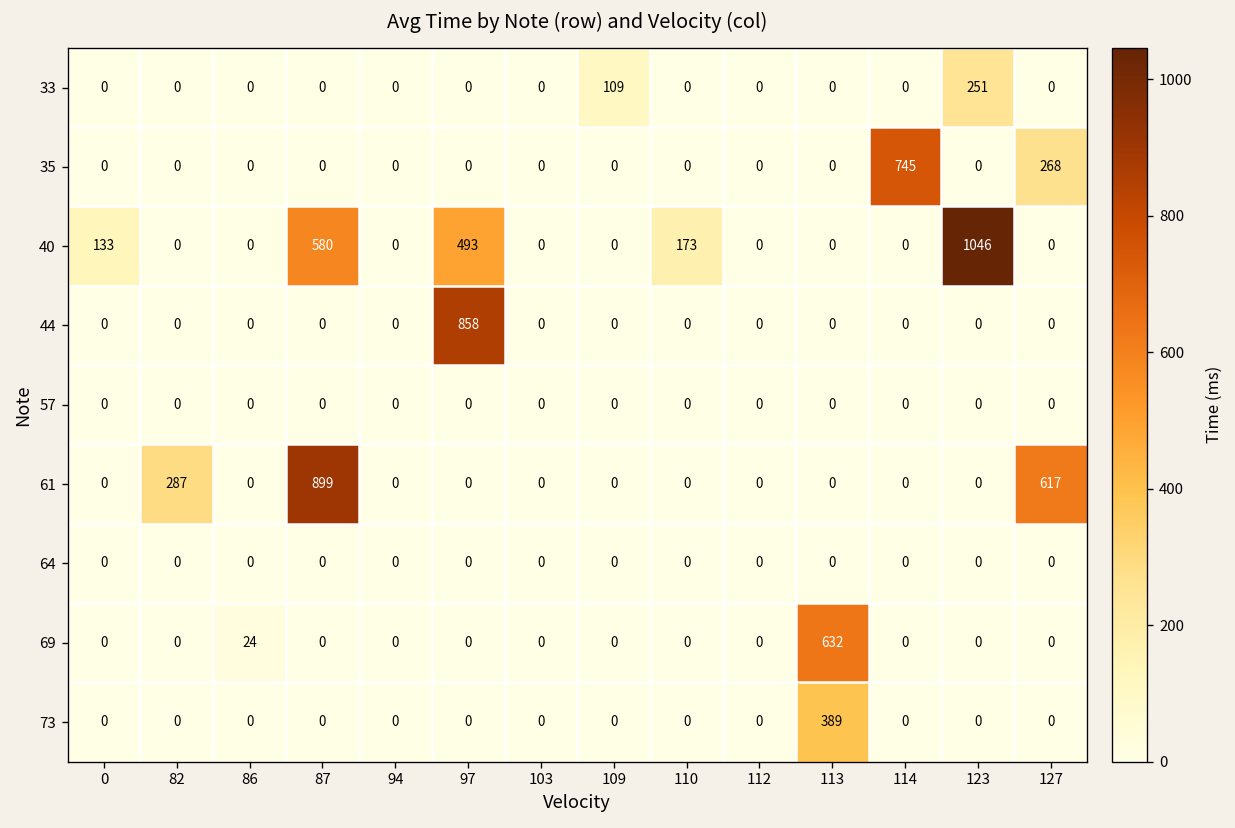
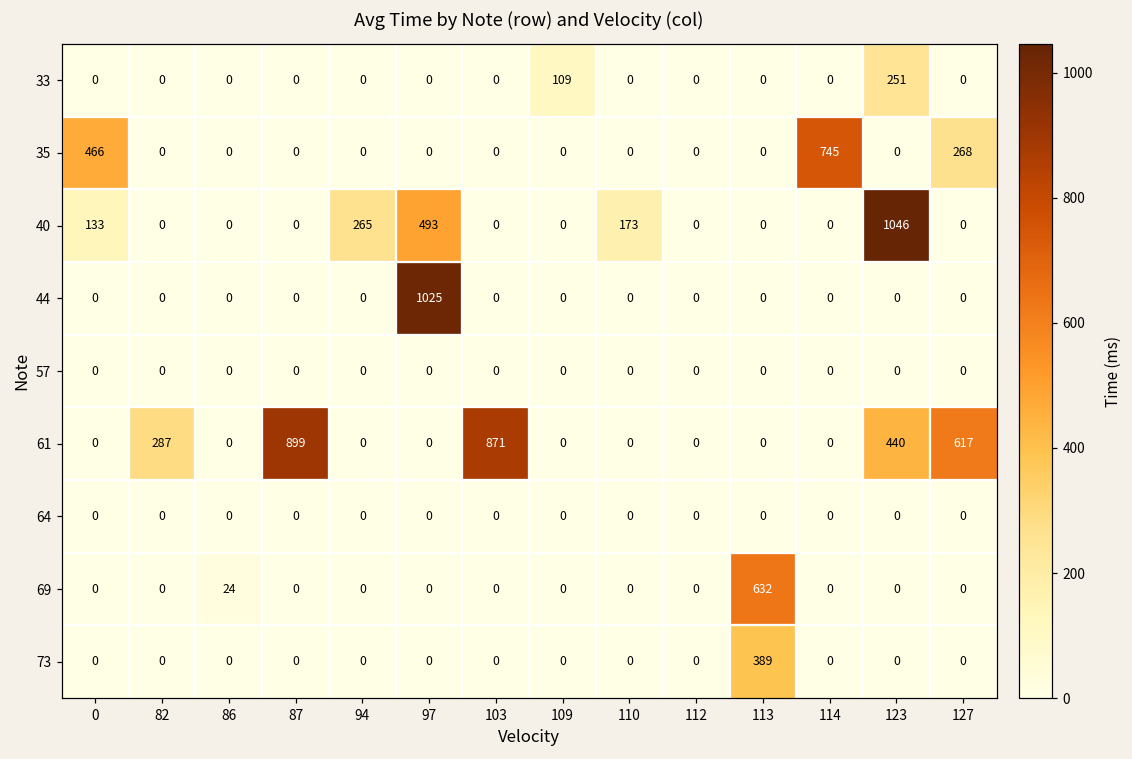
  {
    "33": {
      "0": 0,
      "82": 0,
      "86": 0,
      "87": 0,
      "94": 0,
      "97": 0,
      "103": 0,
      "109": 109,
      "110": 0,
      "112": 0,
      "113": 0,
      "114": 0,
      "123": 251,
      "127": 0
    },
    "35": {
-     "0": 0,
+     "0": 466,
      "82": 0,
      "86": 0,
      "87": 0,
      "94": 0,
      "97": 0,
      "103": 0,
      "109": 0,
      "110": 0,
      "112": 0,
      "113": 0,
      "114": 745,
      "123": 0,
      "127": 268
    },
    "40": {
      "0": 133,
      "82": 0,
      "86": 0,
-     "87": 580,
-     "94": 0,
+     "87": 0,
+     "94": 265,
      "97": 493,
      "103": 0,
      "109": 0,
      "110": 173,
      "112": 0,
      "113": 0,
      "114": 0,
      "123": 1046,
      "127": 0
    },
    "44": {
      "0": 0,
      "82": 0,
      "86": 0,
      "87": 0,
      "94": 0,
-     "97": 858,
+     "97": 1025,
      "103": 0,
      "109": 0,
      "110": 0,
      "112": 0,
      "113": 0,
      "114": 0,
      "123": 0,
      "127": 0
    },
    "57": {
      "0": 0,
      "82": 0,
      "86": 0,
      "87": 0,
      "94": 0,
      "97": 0,
      "103": 0,
      "109": 0,
      "110": 0,
      "112": 0,
      "113": 0,
      "114": 0,
      "123": 0,
      "127": 0
    },
    "61": {
      "0": 0,
      "82": 287,
      "86": 0,
      "87": 899,
      "94": 0,
      "97": 0,
-     "103": 0,
+     "103": 871,
      "109": 0,
      "110": 0,
      "112": 0,
      "113": 0,
      "114": 0,
-     "123": 0,
+     "123": 440,
      "127": 617
    },
    "64": {
      "0": 0,
      "82": 0,
      "86": 0,
      "87": 0,
      "94": 0,
      "97": 0,
      "103": 0,
      "109": 0,
      "110": 0,
      "112": 0,
      "113": 0,
      "114": 0,
      "123": 0,
      "127": 0
    },
    "69": {
      "0": 0,
      "82": 0,
      "86": 24,
      "87": 0,
      "94": 0,
      "97": 0,
      "103": 0,
      "109": 0,
      "110": 0,
      "112": 0,
      "113": 632,
      "114": 0,
      "123": 0,
      "127": 0
    },
    "73": {
      "0": 0,
      "82": 0,
      "86": 0,
      "87": 0,
      "94": 0,
      "97": 0,
      "103": 0,
      "109": 0,
      "110": 0,
      "112": 0,
      "113": 389,
      "114": 0,
      "123": 0,
      "127": 0
    }
  }
